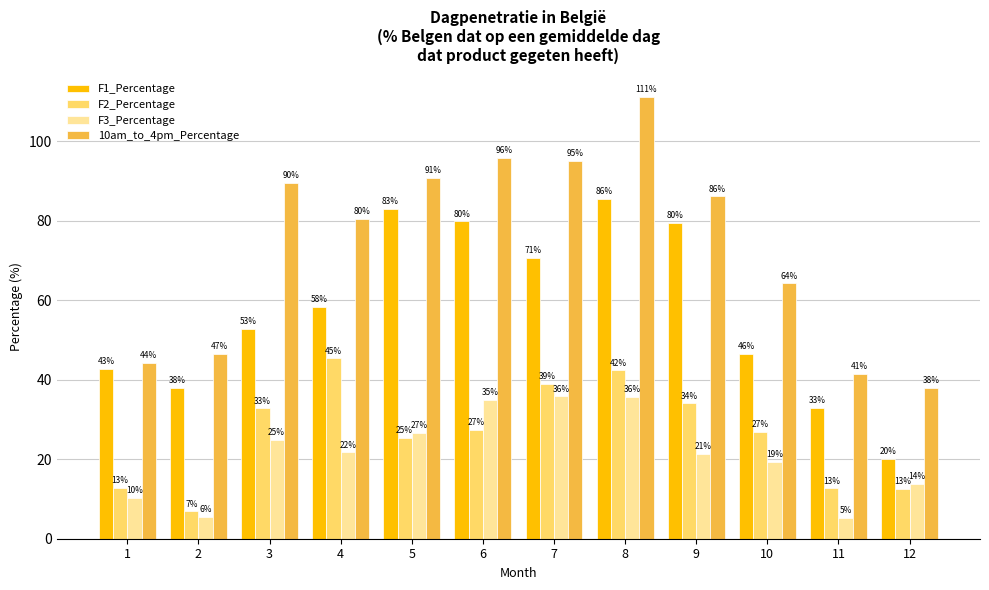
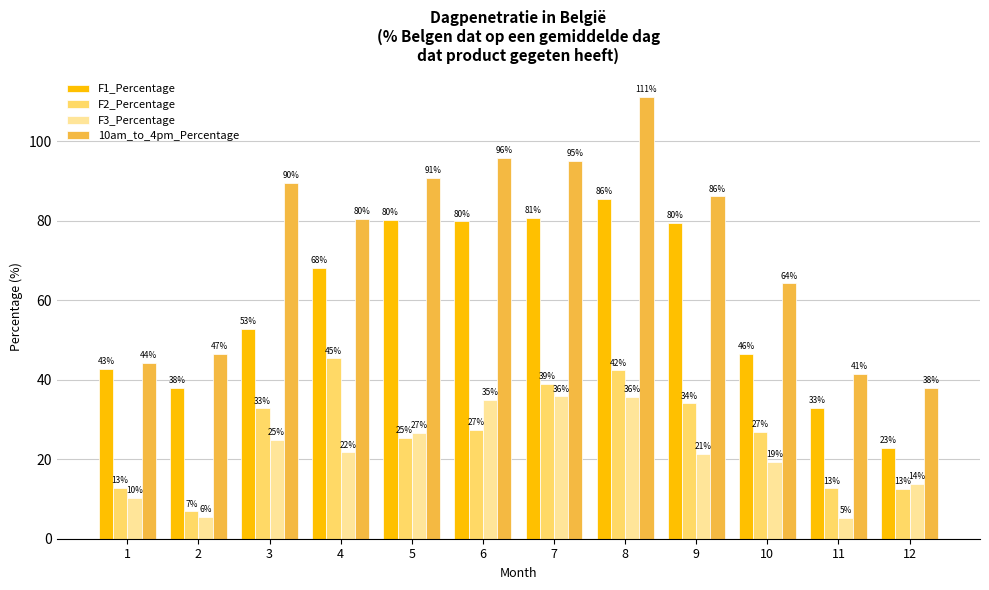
  {
    "F1_Percentage": {
      "1": "43%",
      "2": "38%",
      "3": "53%",
-     "4": "58%",
-     "5": "83%",
+     "4": "68%",
+     "5": "80%",
      "6": "80%",
-     "7": "71%",
+     "7": "81%",
      "8": "86%",
      "9": "80%",
      "10": "46%",
      "11": "33%",
-     "12": "20%"
+     "12": "23%"
    }
  }
